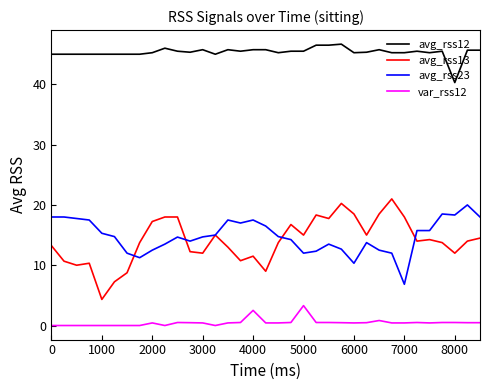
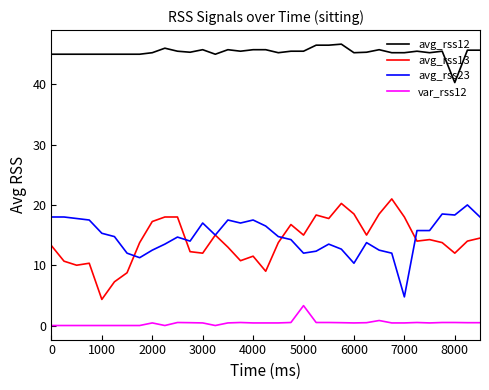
  {
    "avg_rss12": {
      "0": 45,
      "1000": 45,
      "2000": 45,
      "3000": 46,
      "4000": 46,
      "5000": 46,
      "6000": 45,
      "7000": 45,
      "8000": 40
    },
    "avg_rss13": {
      "0": 13,
      "1000": 4,
      "2000": 17,
      "3000": 12,
      "4000": 12,
      "5000": 15,
      "6000": 19,
      "7000": 18,
      "8000": 12
    },
    "avg_rss23": {
      "0": 18,
      "1000": 15,
      "2000": 13,
-     "3000": 15,
+     "3000": 17,
      "4000": 18,
      "5000": 12,
      "6000": 10,
-     "7000": 7,
+     "7000": 5,
      "8000": 18
    },
    "var_rss12": {
      "0": 0,
      "1000": 0,
      "2000": 0,
      "3000": 0,
-     "4000": 3,
+     "4000": 0,
      "5000": 3,
      "6000": 0,
      "7000": 0,
      "8000": 1
    }
  }
